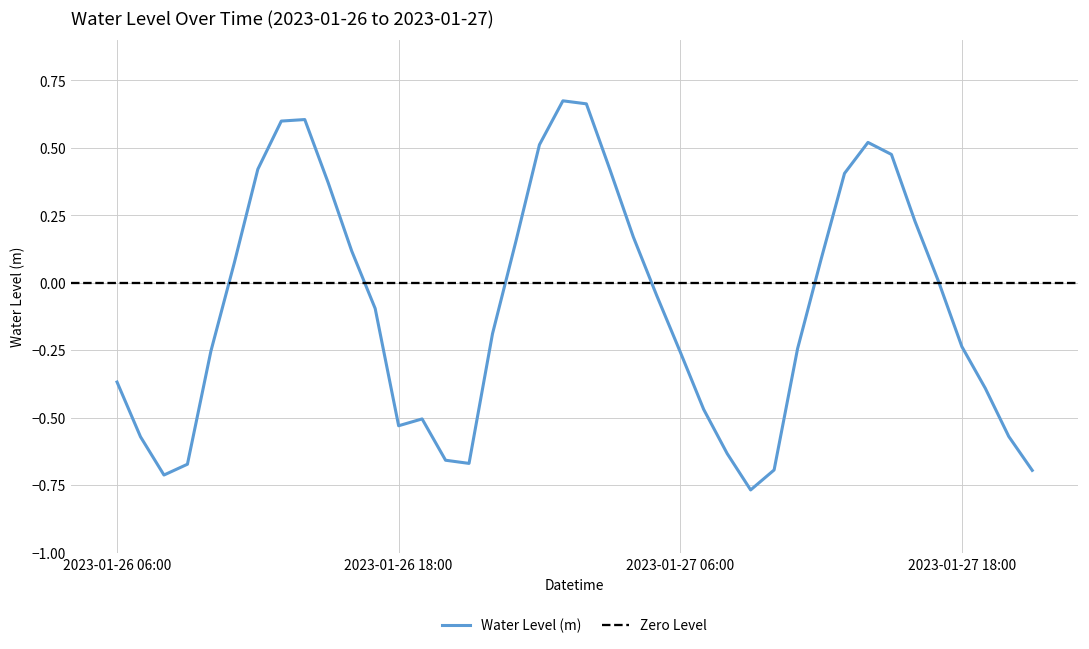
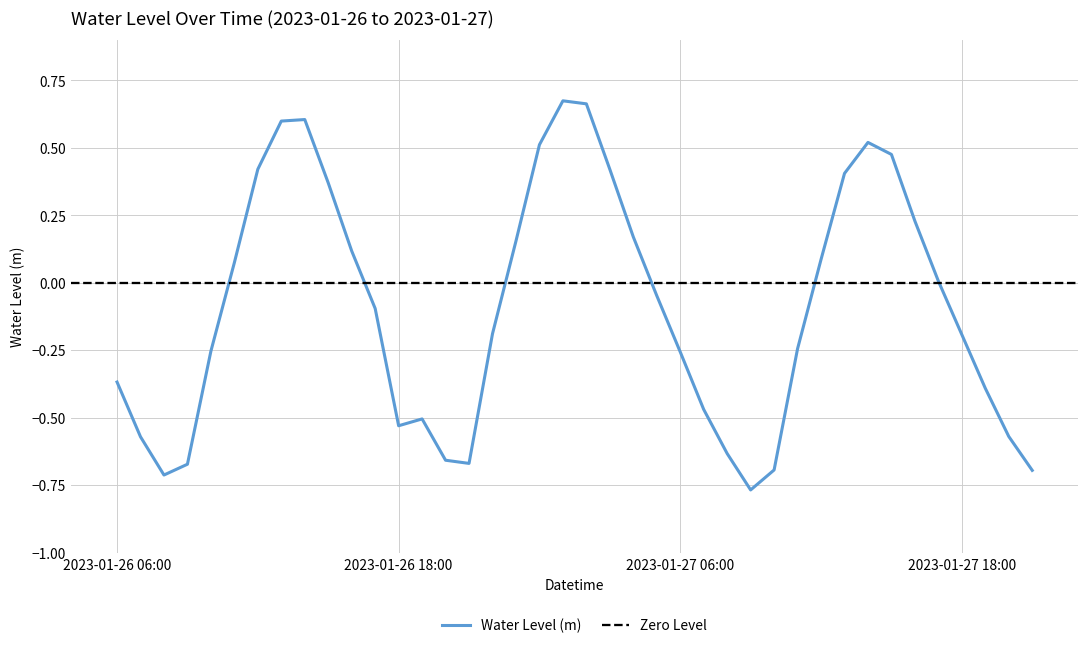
  {
    "2023-01-26 06:00": -0.37,
    "2023-01-26 18:00": -0.53,
    "2023-01-27 06:00": -0.26,
-   "2023-01-27 18:00": -0.24
+   "2023-01-27 18:00": -0.19
  }
